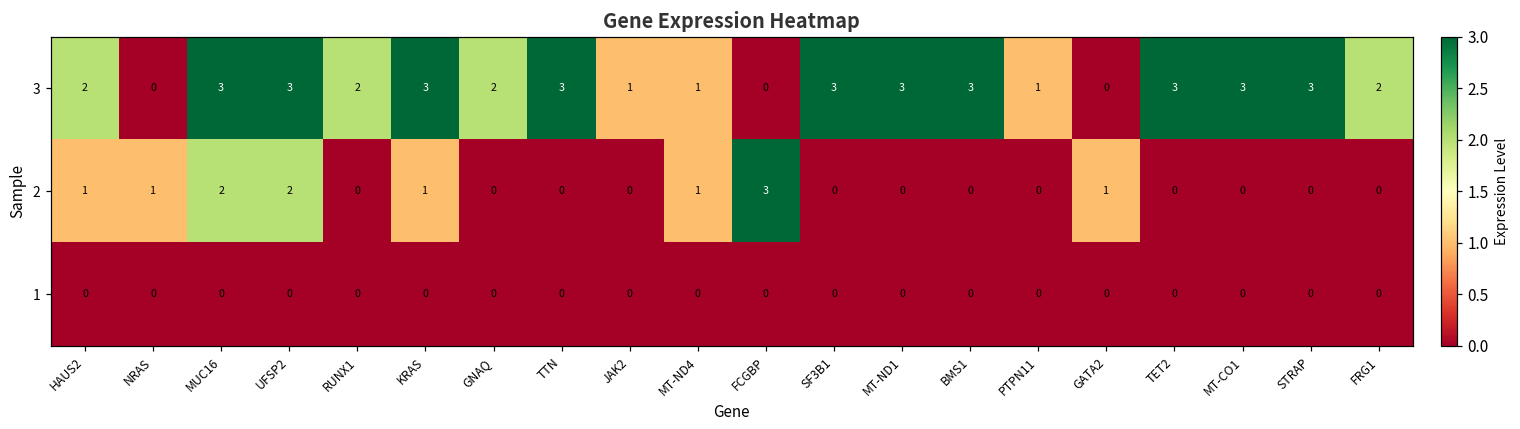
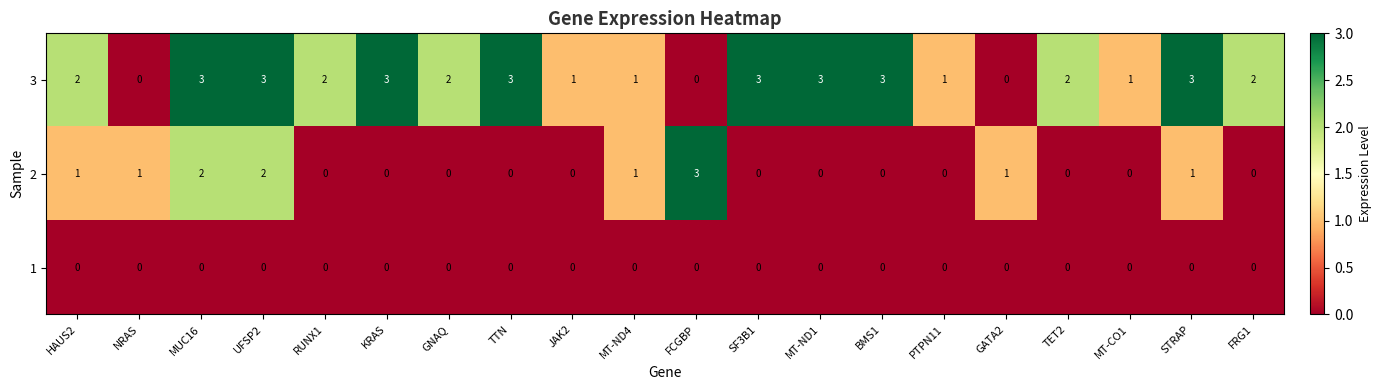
  {
    "3": {
      "HAUS2": 2,
      "NRAS": 0,
      "MUC16": 3,
      "UFSP2": 3,
      "RUNX1": 2,
      "KRAS": 3,
      "GNAQ": 2,
      "TTN": 3,
      "JAK2": 1,
      "MT-ND4": 1,
      "FCGBP": 0,
      "SF3B1": 3,
      "MT-ND1": 3,
      "BMS1": 3,
      "PTPN11": 1,
      "GATA2": 0,
-     "TET2": 3,
-     "MT-CO1": 3,
+     "TET2": 2,
+     "MT-CO1": 1,
      "STRAP": 3,
      "FRG1": 2
    },
    "2": {
      "HAUS2": 1,
      "NRAS": 1,
      "MUC16": 2,
      "UFSP2": 2,
      "RUNX1": 0,
-     "KRAS": 1,
+     "KRAS": 0,
      "GNAQ": 0,
      "TTN": 0,
      "JAK2": 0,
      "MT-ND4": 1,
      "FCGBP": 3,
      "SF3B1": 0,
      "MT-ND1": 0,
      "BMS1": 0,
      "PTPN11": 0,
      "GATA2": 1,
      "TET2": 0,
      "MT-CO1": 0,
-     "STRAP": 0,
+     "STRAP": 1,
      "FRG1": 0
    },
    "1": {
      "HAUS2": 0,
      "NRAS": 0,
      "MUC16": 0,
      "UFSP2": 0,
      "RUNX1": 0,
      "KRAS": 0,
      "GNAQ": 0,
      "TTN": 0,
      "JAK2": 0,
      "MT-ND4": 0,
      "FCGBP": 0,
      "SF3B1": 0,
      "MT-ND1": 0,
      "BMS1": 0,
      "PTPN11": 0,
      "GATA2": 0,
      "TET2": 0,
      "MT-CO1": 0,
      "STRAP": 0,
      "FRG1": 0
    }
  }
